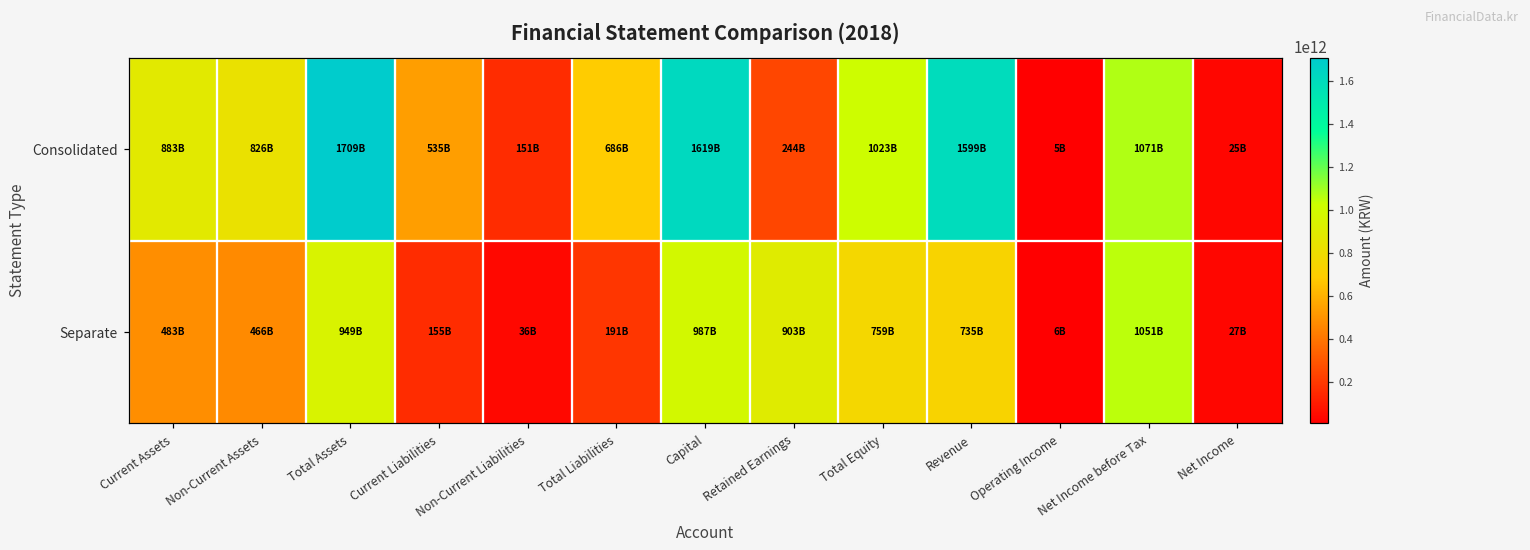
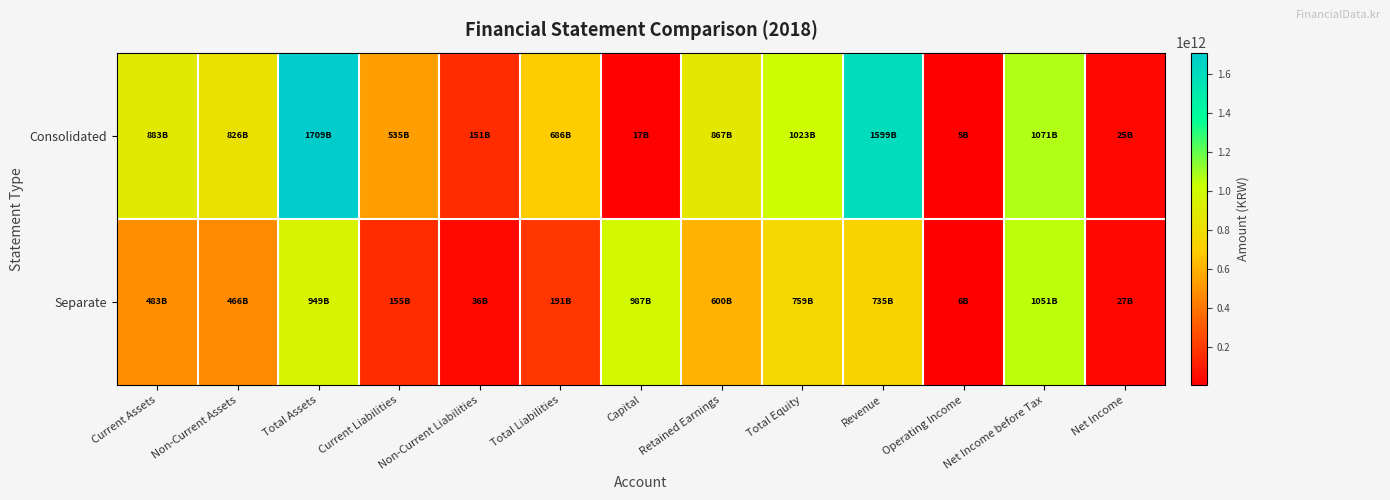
  {
    "Consolidated": {
      "Current Assets": "883B",
      "Non-Current Assets": "826B",
      "Total Assets": "1709B",
      "Current Liabilities": "535B",
      "Non-Current Liabilities": "151B",
      "Total Liabilities": "686B",
-     "Capital": "1619B",
-     "Retained Earnings": "244B",
+     "Capital": "17B",
+     "Retained Earnings": "867B",
      "Total Equity": "1023B",
      "Revenue": "1599B",
      "Operating Income": "5B",
      "Net Income before Tax": "1071B",
      "Net Income": "25B"
    },
    "Separate": {
      "Current Assets": "483B",
      "Non-Current Assets": "466B",
      "Total Assets": "949B",
      "Current Liabilities": "155B",
      "Non-Current Liabilities": "36B",
      "Total Liabilities": "191B",
      "Capital": "987B",
-     "Retained Earnings": "903B",
+     "Retained Earnings": "600B",
      "Total Equity": "759B",
      "Revenue": "735B",
      "Operating Income": "6B",
      "Net Income before Tax": "1051B",
      "Net Income": "27B"
    }
  }
